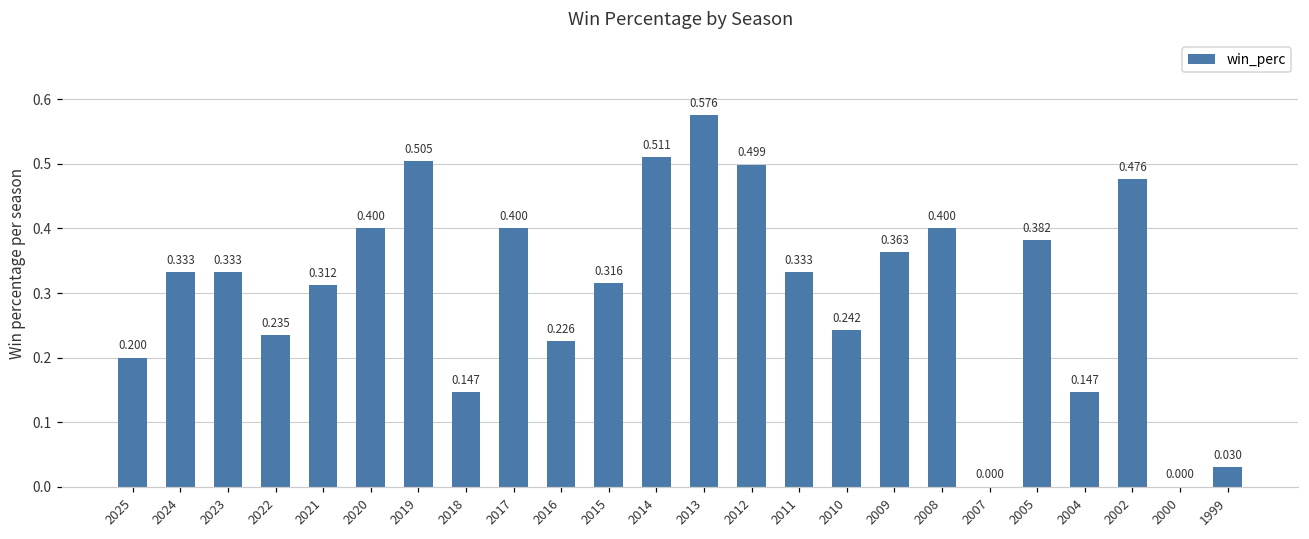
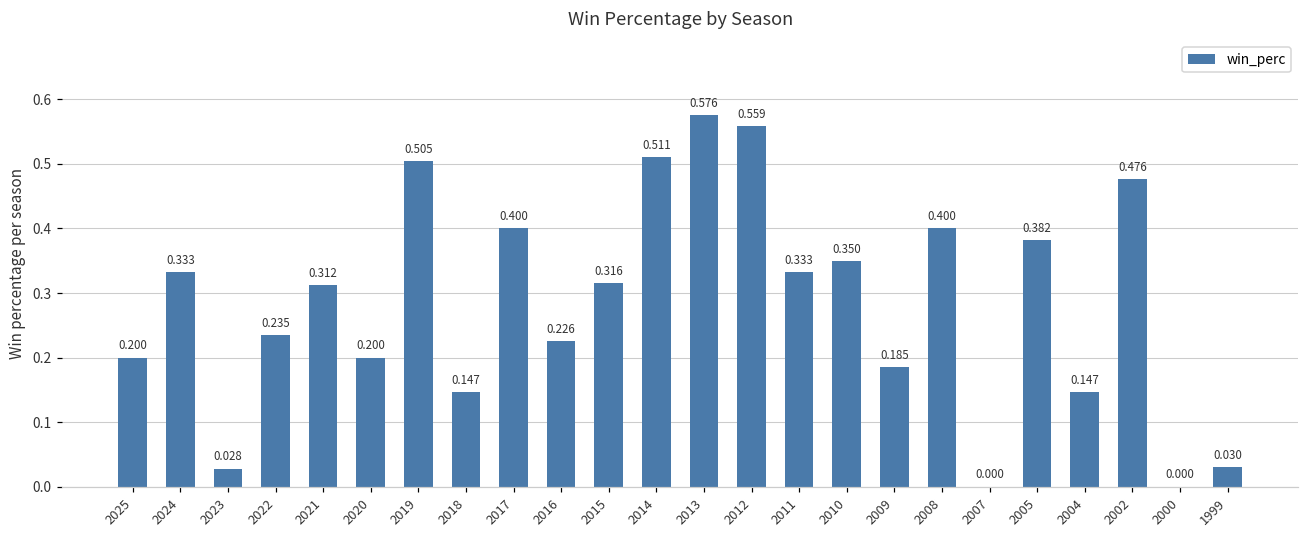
  {
    "2025": 0.200,
    "2024": 0.333,
-   "2023": 0.333,
+   "2023": 0.028,
    "2022": 0.235,
    "2021": 0.312,
-   "2020": 0.400,
+   "2020": 0.200,
    "2019": 0.505,
    "2018": 0.147,
    "2017": 0.400,
    "2016": 0.226,
    "2015": 0.316,
    "2014": 0.511,
    "2013": 0.576,
-   "2012": 0.499,
+   "2012": 0.559,
    "2011": 0.333,
-   "2010": 0.242,
-   "2009": 0.363,
+   "2010": 0.350,
+   "2009": 0.185,
    "2008": 0.400,
    "2007": 0.000,
    "2005": 0.382,
    "2004": 0.147,
    "2002": 0.476,
    "2000": 0.000,
    "1999": 0.030
  }
